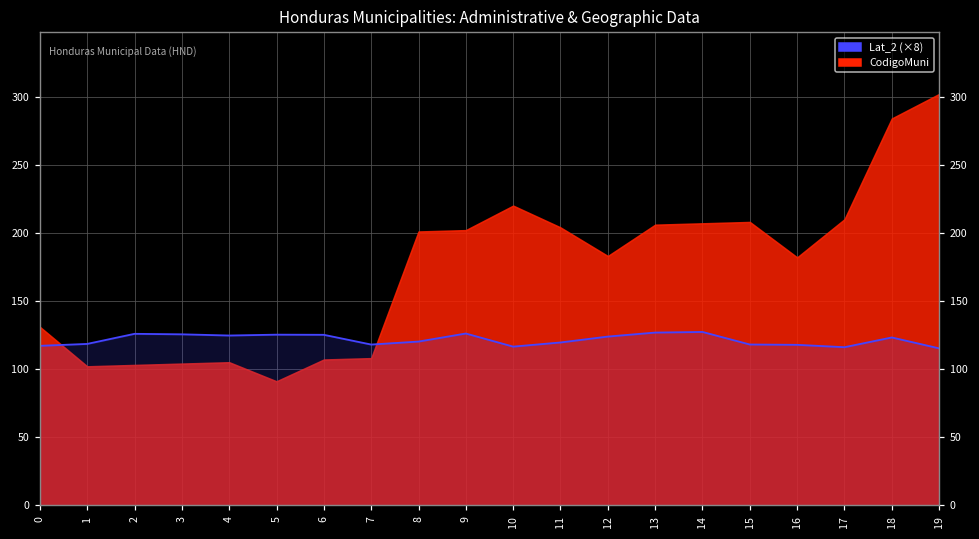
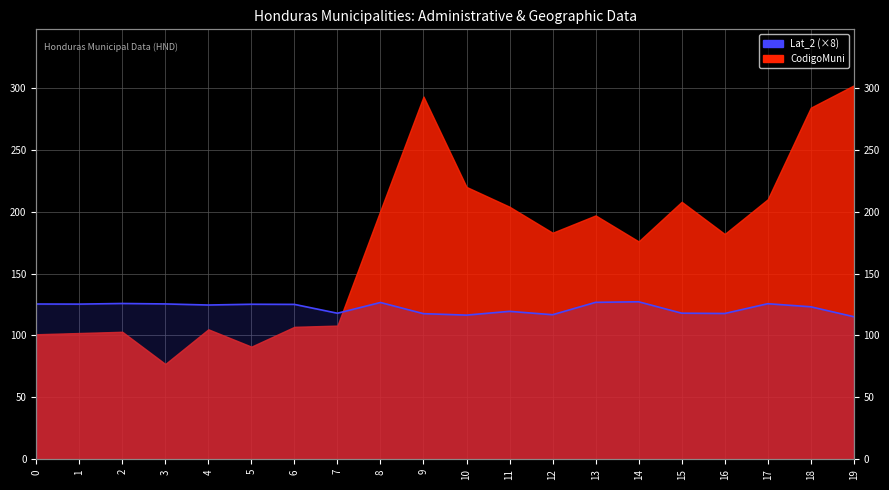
  {
    "Lat_2 (×8)": {
-     "0": 117,
-     "1": 118,
+     "0": 125,
+     "1": 125,
      "2": 126,
      "3": 125,
      "4": 125,
      "5": 125,
      "6": 125,
      "7": 118,
-     "8": 120,
-     "9": 126,
+     "8": 127,
+     "9": 118,
      "10": 116,
      "11": 120,
-     "12": 124,
+     "12": 117,
      "13": 127,
      "14": 127,
      "15": 118,
      "16": 118,
-     "17": 116,
+     "17": 126,
      "18": 123,
      "19": 115
    },
    "CodigoMuni": {
-     "0": 131,
+     "0": 101,
      "1": 102,
      "2": 103,
-     "3": 104,
+     "3": 77,
      "4": 105,
      "5": 91,
      "6": 107,
      "7": 108,
      "8": 201,
-     "9": 202,
+     "9": 293,
      "10": 220,
      "11": 204,
      "12": 183,
-     "13": 206,
-     "14": 207,
+     "13": 197,
+     "14": 176,
      "15": 208,
      "16": 182,
      "17": 210,
      "18": 284,
      "19": 302
    }
  }
